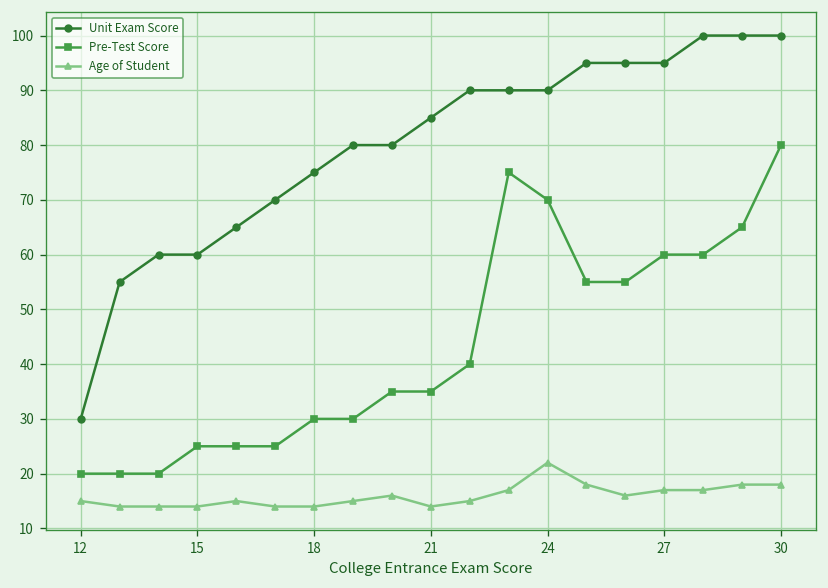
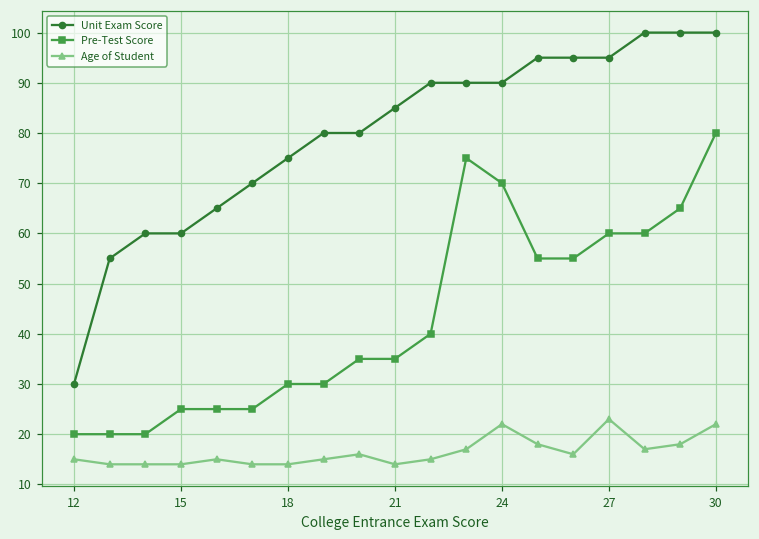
  {
    "Age of Student": {
      "12": 15,
      "15": 14,
      "18": 14,
      "21": 14,
      "24": 22,
-     "27": 17,
-     "30": 18
+     "27": 23,
+     "30": 22
    }
  }
